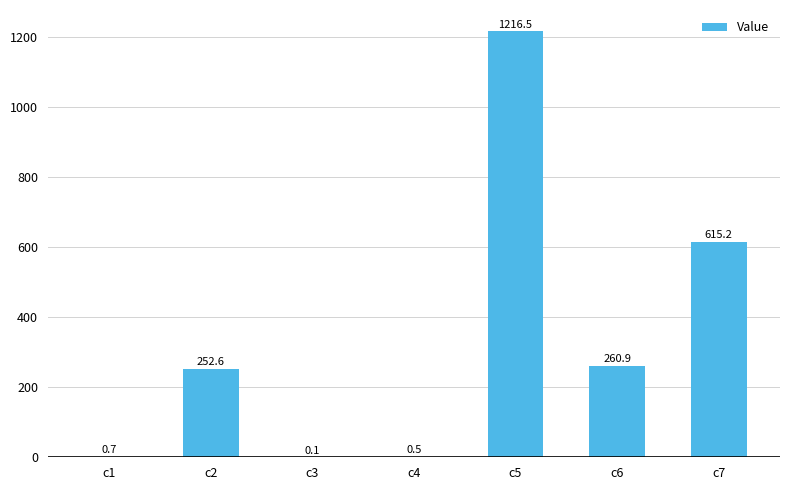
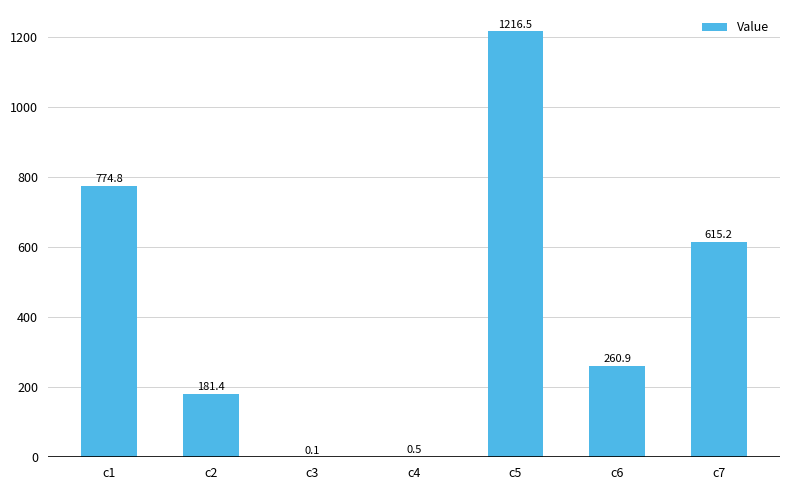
  {
-   "c1": 0.7,
-   "c2": 252.6,
+   "c1": 774.8,
+   "c2": 181.4,
    "c3": 0.1,
    "c4": 0.5,
    "c5": 1216.5,
    "c6": 260.9,
    "c7": 615.2
  }
